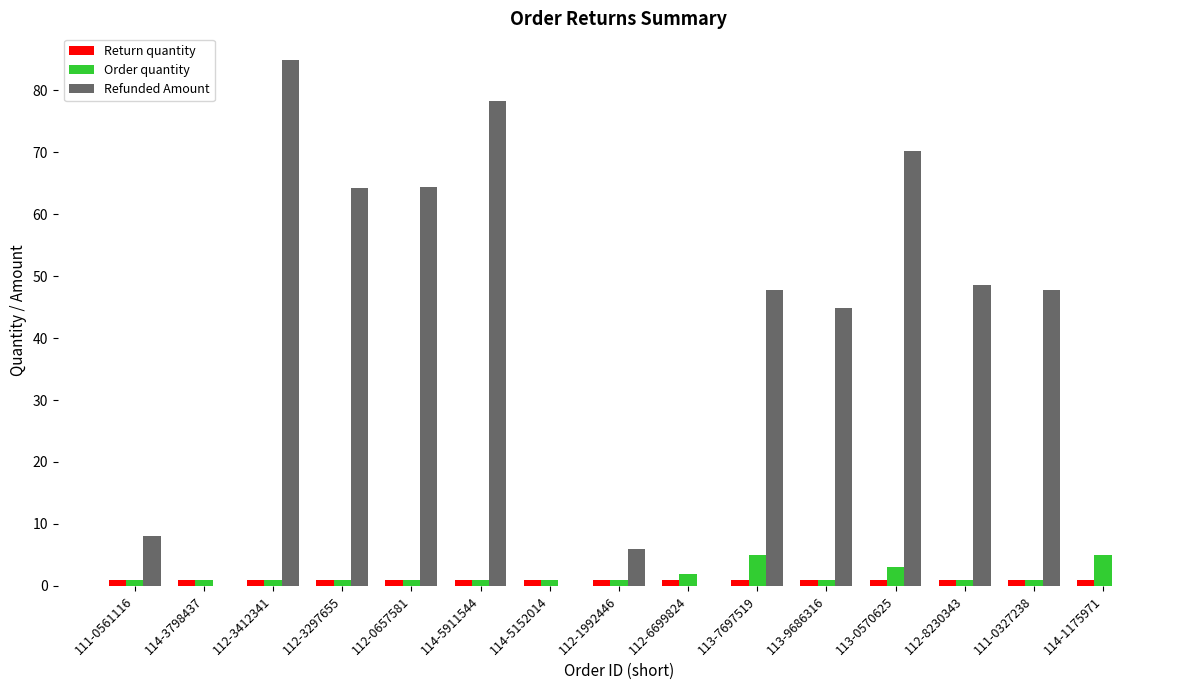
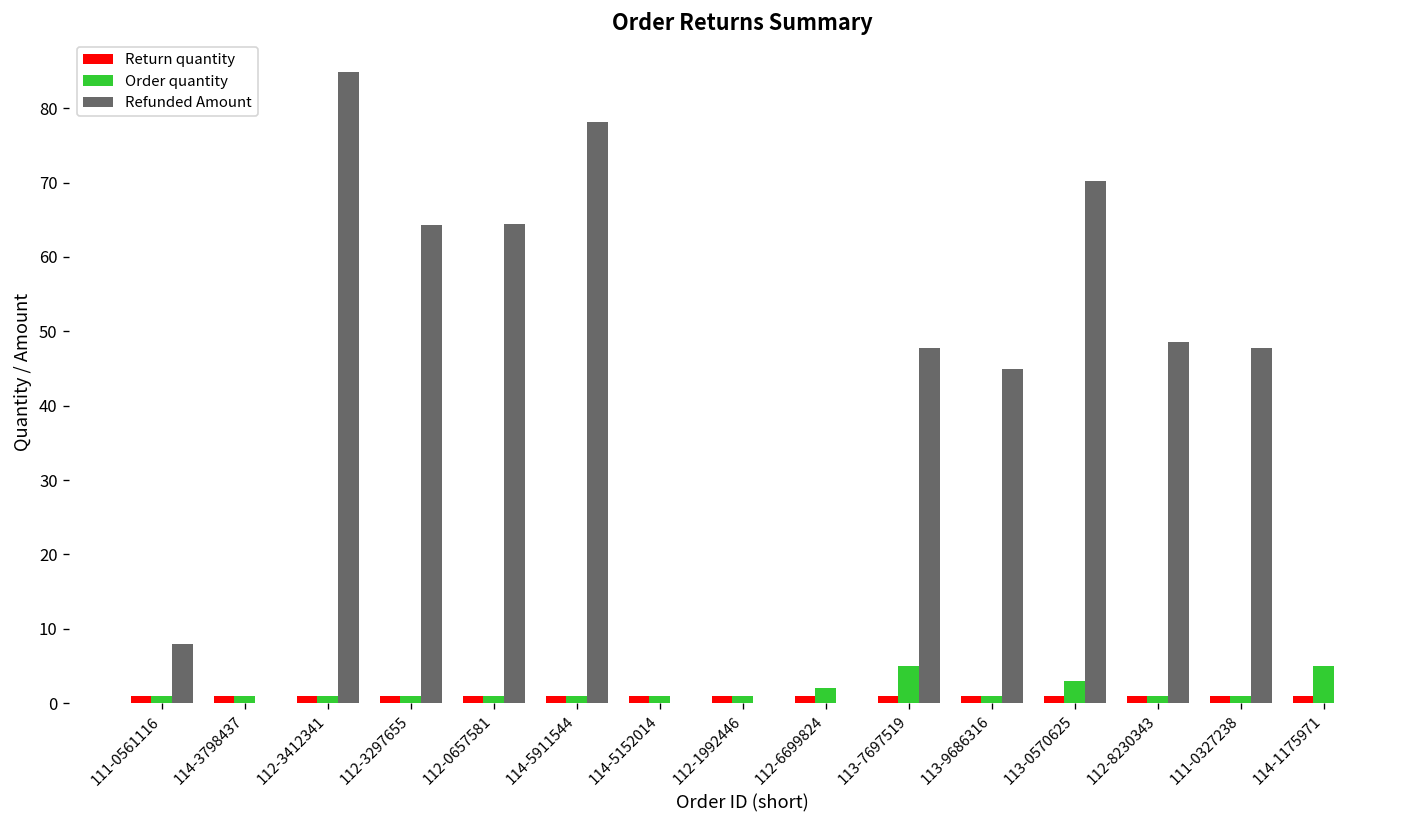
  {
    "Return quantity": {
      "111-0561116": 1,
      "114-3798437": 1,
      "112-3412341": 1,
      "112-3297655": 1,
      "112-0657581": 1,
      "114-5911544": 1,
      "114-5152014": 1,
      "112-1992446": 1,
      "112-6699824": 1,
      "113-7697519": 1,
      "113-9686316": 1,
      "113-0570625": 1,
      "112-8230343": 1,
      "111-0327238": 1,
      "114-1175971": 1
    },
    "Order quantity": {
      "111-0561116": 1,
      "114-3798437": 1,
      "112-3412341": 1,
      "112-3297655": 1,
      "112-0657581": 1,
      "114-5911544": 1,
      "114-5152014": 1,
      "112-1992446": 1,
      "112-6699824": 2,
      "113-7697519": 5,
      "113-9686316": 1,
      "113-0570625": 3,
      "112-8230343": 1,
      "111-0327238": 1,
      "114-1175971": 5
    },
    "Refunded Amount": {
      "111-0561116": 8,
      "114-3798437": 0,
      "112-3412341": 85,
      "112-3297655": 64,
      "112-0657581": 64,
      "114-5911544": 78,
      "114-5152014": 0,
-     "112-1992446": 6,
+     "112-1992446": 0,
      "112-6699824": 0,
      "113-7697519": 48,
      "113-9686316": 45,
      "113-0570625": 70,
      "112-8230343": 49,
      "111-0327238": 48,
      "114-1175971": 0
    }
  }
